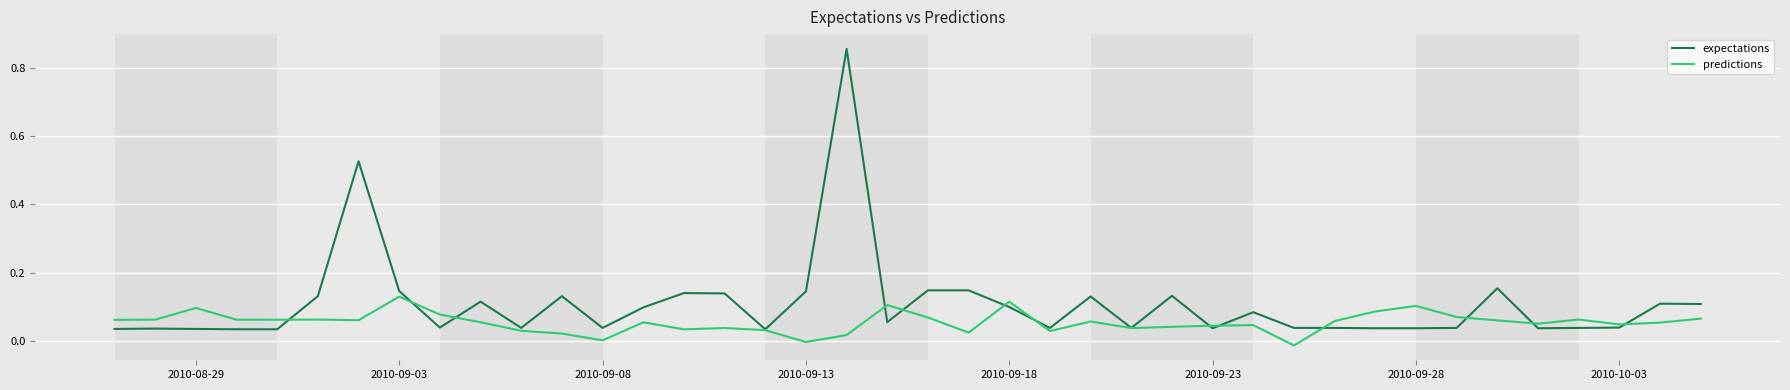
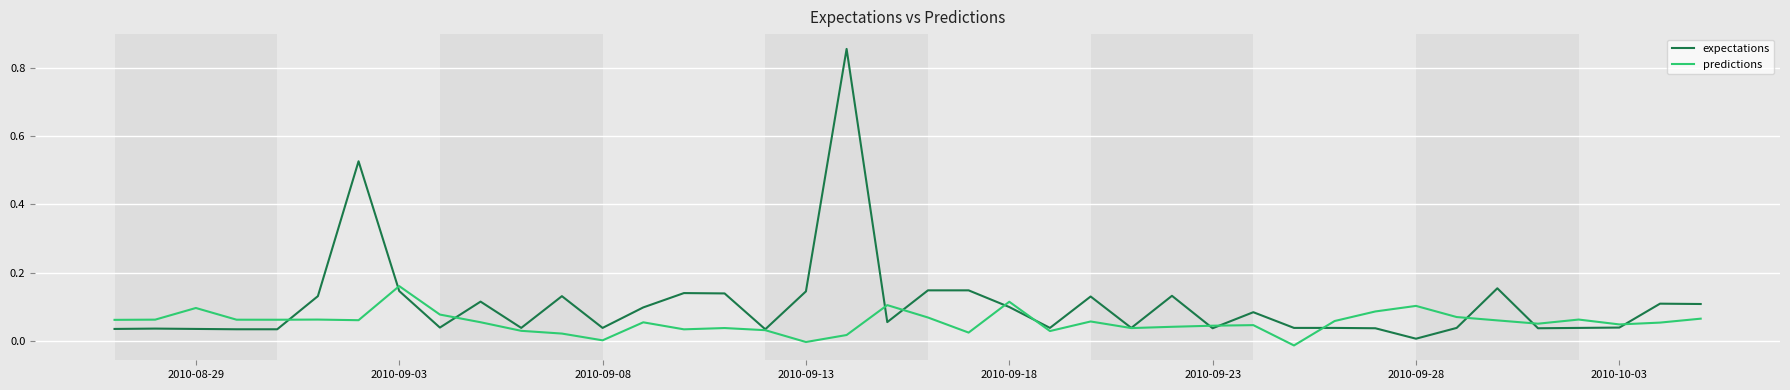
  {
    "expectations": {
      "2010-08-29": 0.04,
      "2010-09-03": 0.15,
      "2010-09-08": 0.04,
      "2010-09-13": 0.15,
      "2010-09-18": 0.10,
      "2010-09-23": 0.04,
-     "2010-09-28": 0.04,
+     "2010-09-28": 0.01,
      "2010-10-03": 0.04
    },
    "predictions": {
      "2010-08-29": 0.10,
-     "2010-09-03": 0.13,
+     "2010-09-03": 0.16,
      "2010-09-08": 0.00,
      "2010-09-13": 0.00,
      "2010-09-18": 0.11,
      "2010-09-23": 0.04,
      "2010-09-28": 0.10,
      "2010-10-03": 0.05
    }
  }
